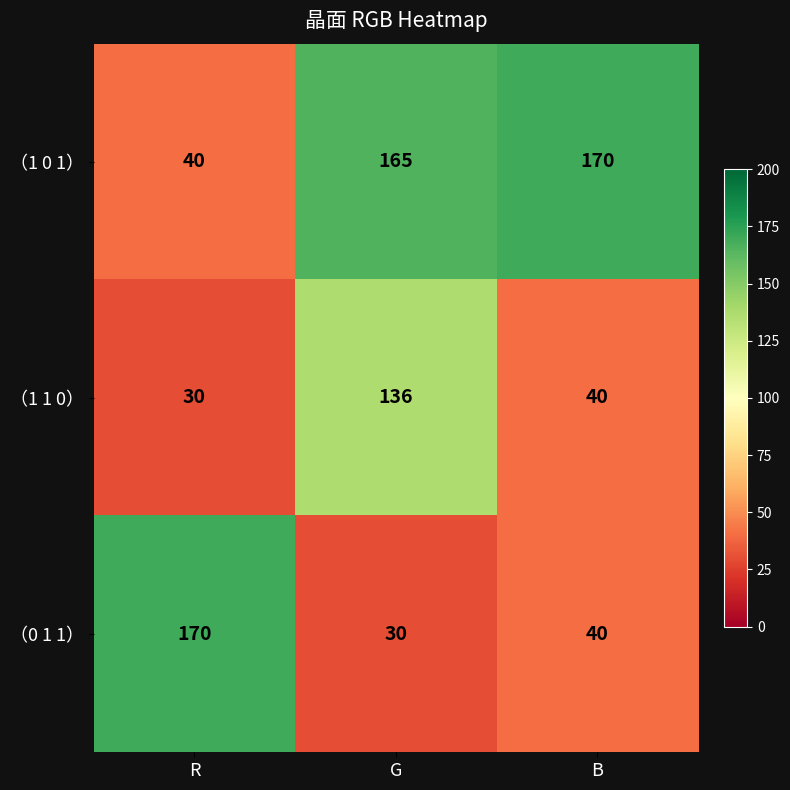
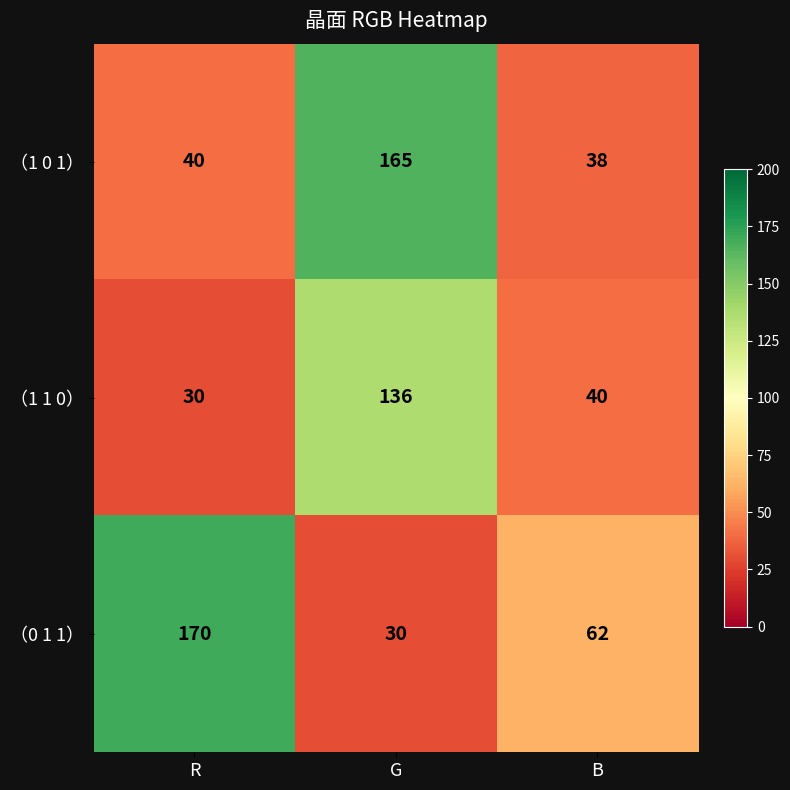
  {
    "（1 0 1）": {
      "R": 40,
      "G": 165,
-     "B": 170
+     "B": 38
    },
    "（1 1 0）": {
      "R": 30,
      "G": 136,
      "B": 40
    },
    "（0 1 1）": {
      "R": 170,
      "G": 30,
-     "B": 40
+     "B": 62
    }
  }
